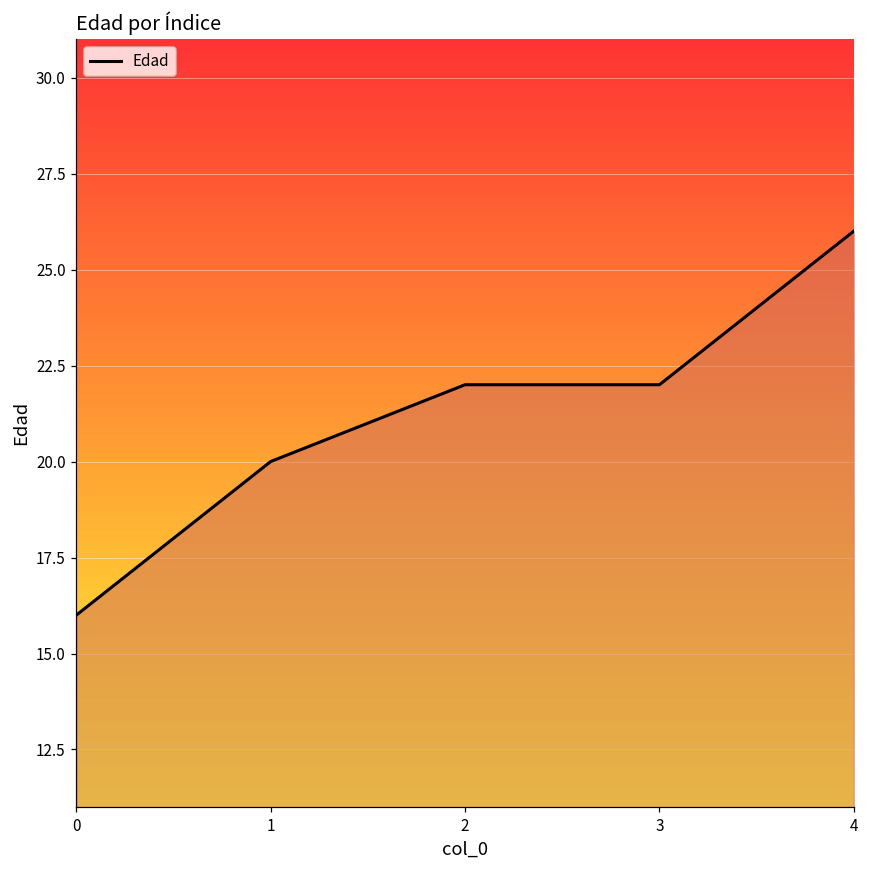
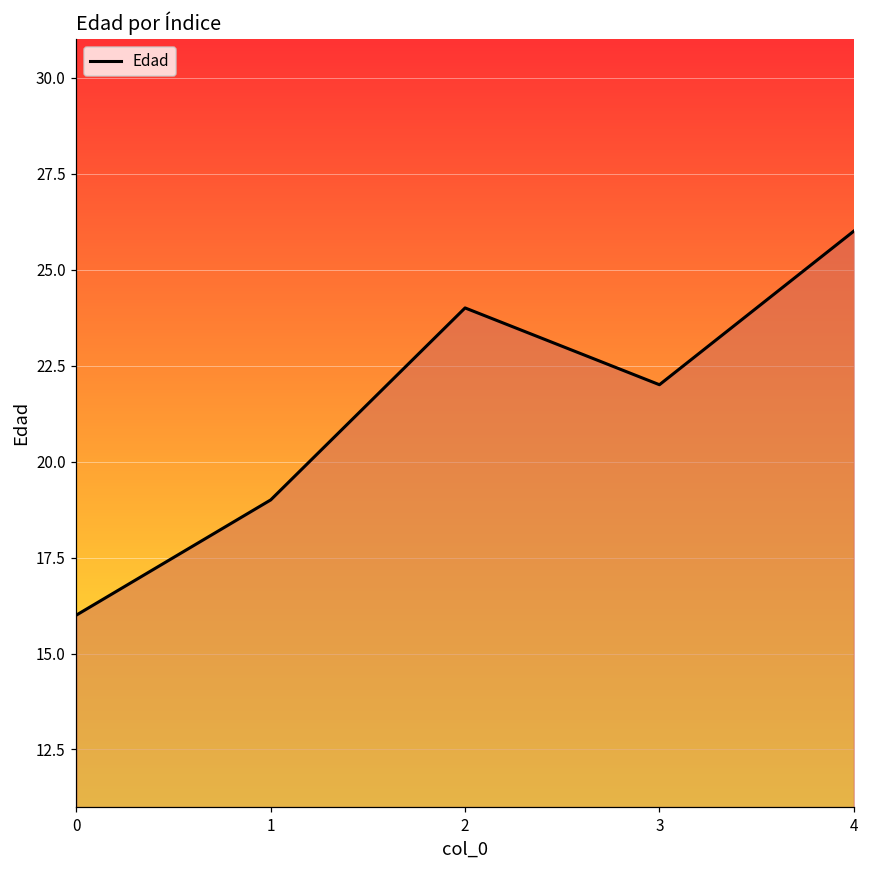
  {
    "0": 16,
-   "1": 20,
-   "2": 22,
+   "1": 19,
+   "2": 24,
    "3": 22,
    "4": 26
  }
